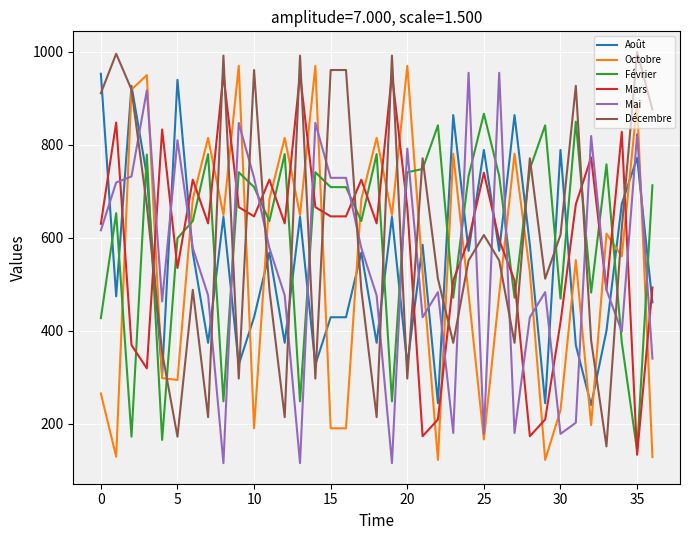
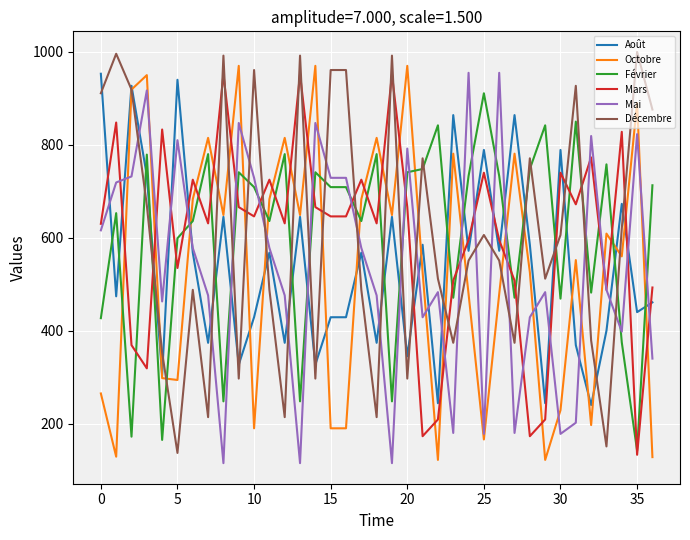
  {
    "Août": {
      "0": 950,
      "5": 940,
      "10": 430,
      "15": 430,
-     "20": 330,
+     "20": 350,
      "25": 790,
      "30": 790,
-     "35": 770
+     "35": 440
    },
    "Octobre": {
      "0": 270,
      "5": 290,
      "10": 190,
      "15": 190,
      "20": 970,
      "25": 170,
      "30": 230
    },
    "Février": {
      "0": 430,
      "5": 600,
      "10": 710,
      "15": 710,
      "20": 740,
-     "25": 870,
+     "25": 910,
      "30": 470,
      "35": 140
    },
    "Mars": {
      "0": 630,
      "5": 540,
      "10": 650,
      "15": 650,
      "20": 670,
      "25": 740,
-     "30": 420,
+     "30": 740,
      "35": 130
    },
    "Mai": {
      "0": 620,
      "5": 810,
      "10": 730,
      "15": 730,
      "20": 790,
      "25": 180,
      "30": 180,
      "35": 820
    },
    "Décembre": {
      "0": 910,
-     "5": 170,
+     "5": 140,
      "10": 960,
      "15": 960,
      "20": 300,
      "25": 610,
      "30": 610
    }
  }
